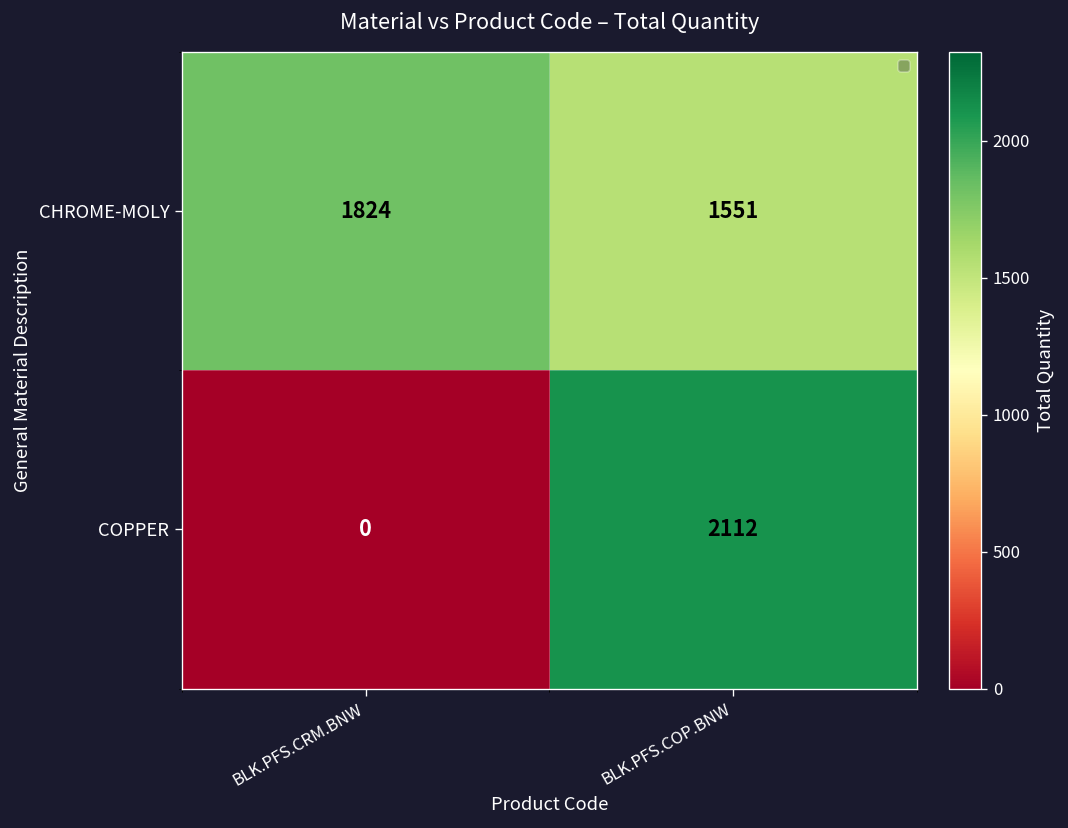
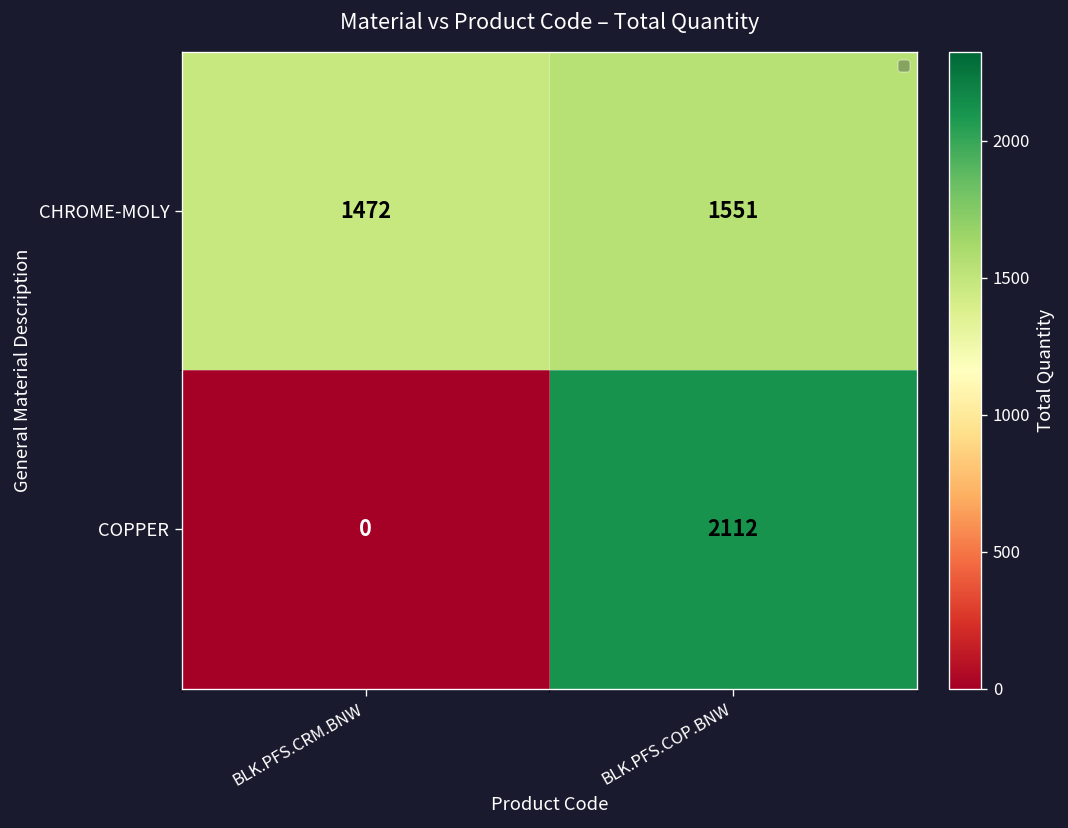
  {
    "CHROME-MOLY": {
-     "BLK.PFS.CRM.BNW": 1824,
+     "BLK.PFS.CRM.BNW": 1472,
      "BLK.PFS.COP.BNW": 1551
    },
    "COPPER": {
      "BLK.PFS.CRM.BNW": 0,
      "BLK.PFS.COP.BNW": 2112
    }
  }
